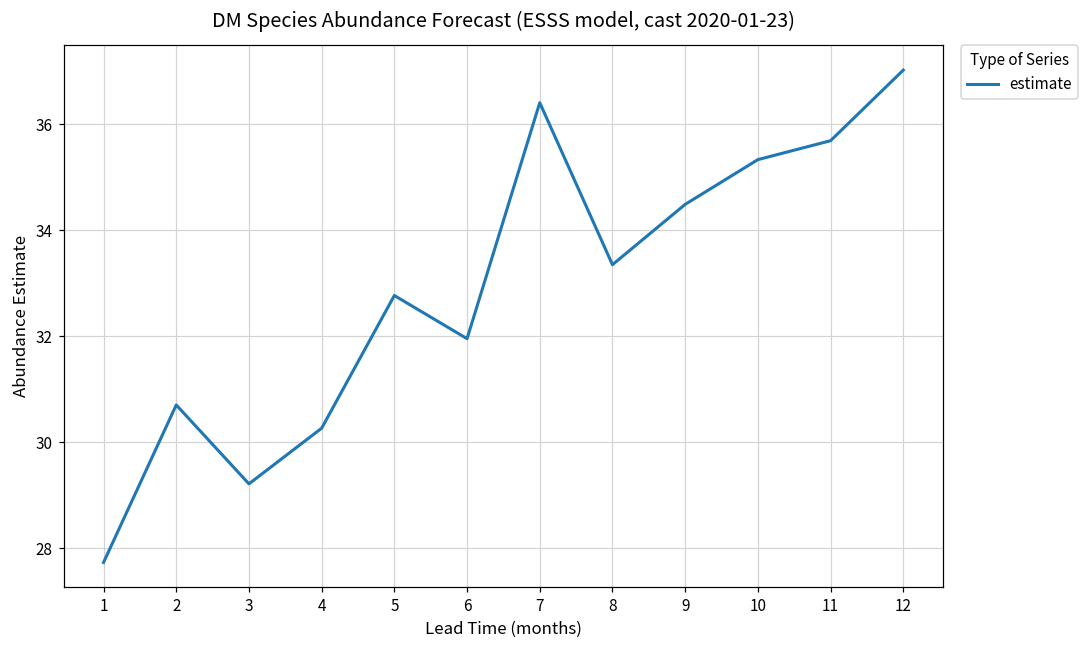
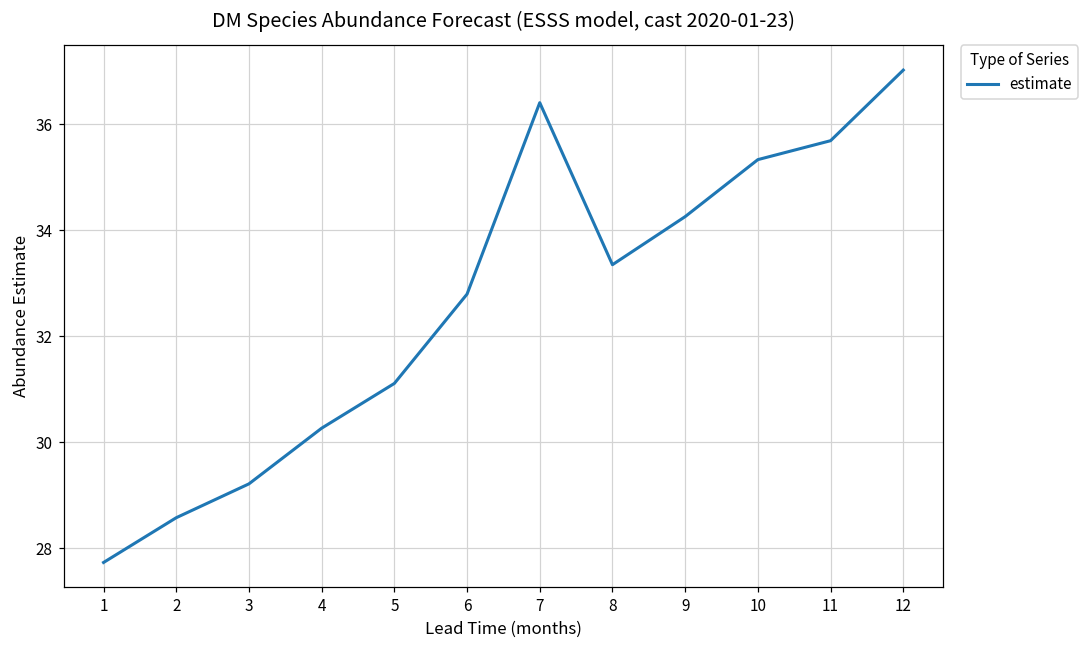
  {
    "1": 27.7,
-   "2": 30.7,
+   "2": 28.6,
    "3": 29.2,
    "4": 30.3,
-   "5": 32.8,
-   "6": 32.0,
+   "5": 31.1,
+   "6": 32.8,
    "7": 36.4,
    "8": 33.3,
-   "9": 34.5,
+   "9": 34.3,
    "10": 35.3,
    "11": 35.7,
    "12": 37.0
  }
